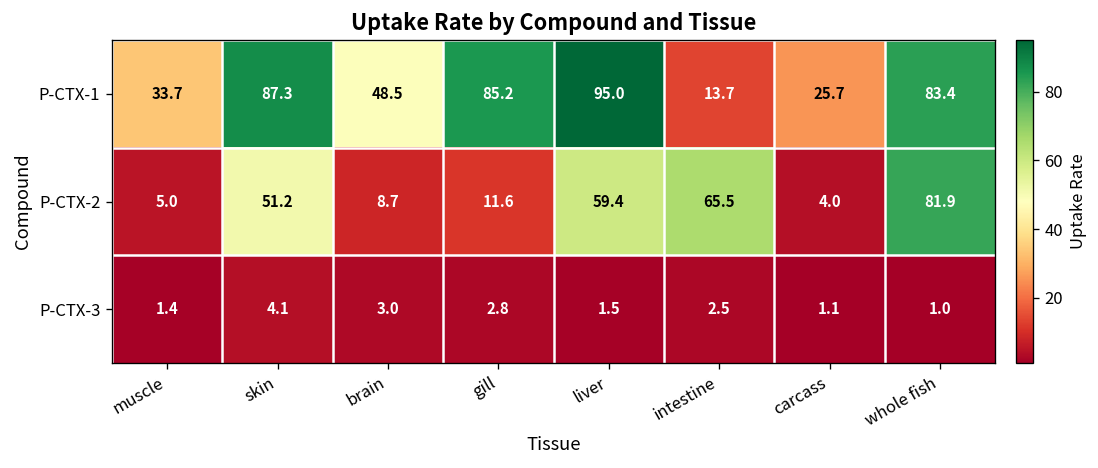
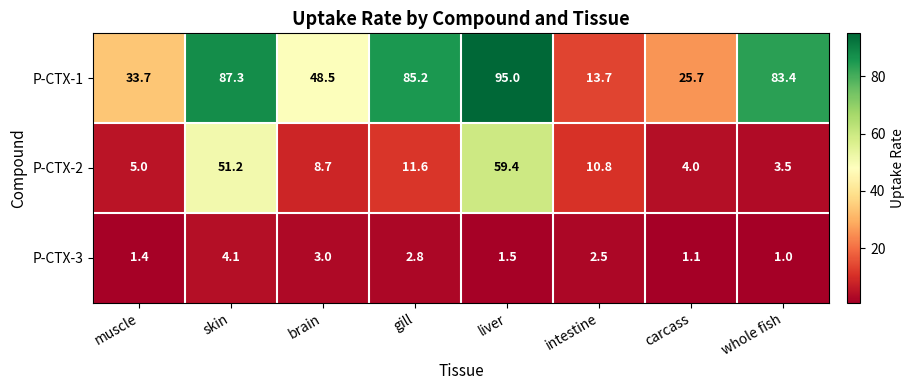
  {
    "P-CTX-1": {
      "muscle": 33.7,
      "skin": 87.3,
      "brain": 48.5,
      "gill": 85.2,
      "liver": 95.0,
      "intestine": 13.7,
      "carcass": 25.7,
      "whole fish": 83.4
    },
    "P-CTX-2": {
      "muscle": 5.0,
      "skin": 51.2,
      "brain": 8.7,
      "gill": 11.6,
      "liver": 59.4,
-     "intestine": 65.5,
+     "intestine": 10.8,
      "carcass": 4.0,
-     "whole fish": 81.9
+     "whole fish": 3.5
    },
    "P-CTX-3": {
      "muscle": 1.4,
      "skin": 4.1,
      "brain": 3.0,
      "gill": 2.8,
      "liver": 1.5,
      "intestine": 2.5,
      "carcass": 1.1,
      "whole fish": 1.0
    }
  }
